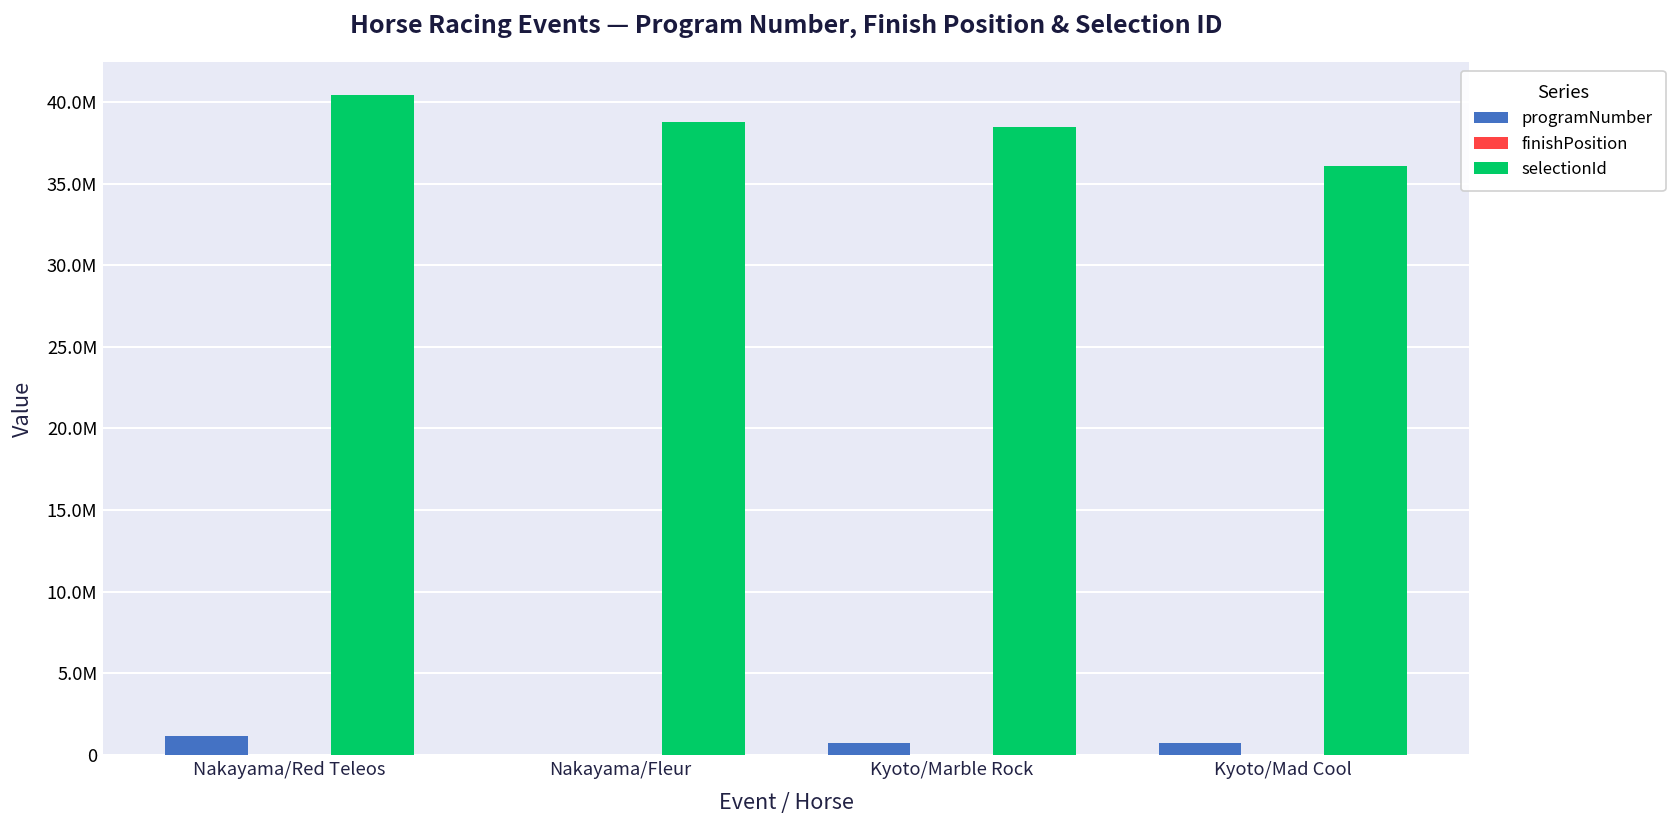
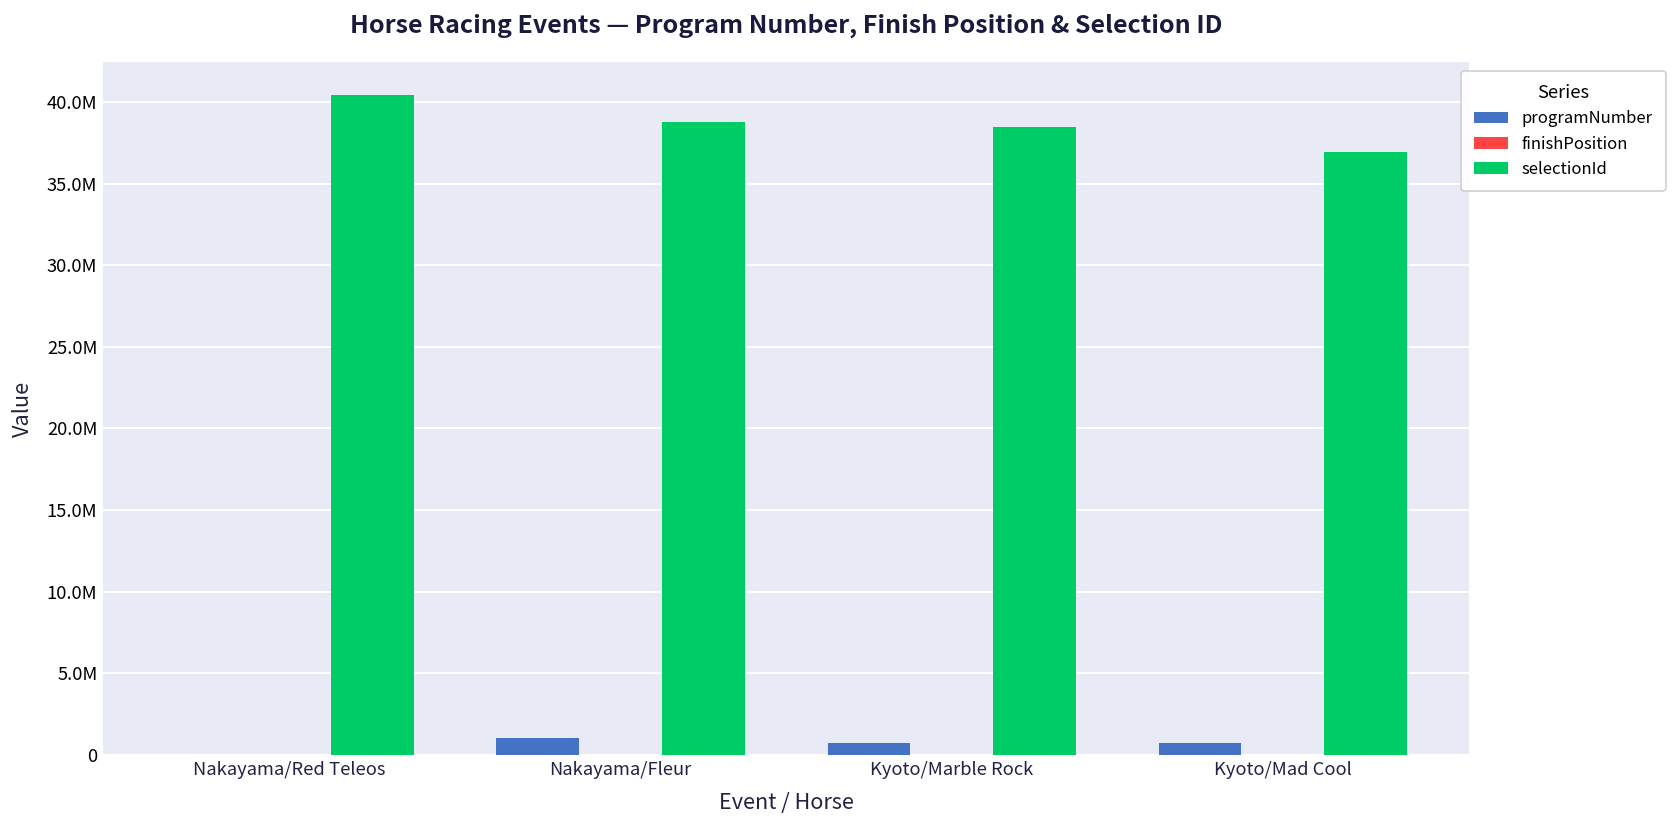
  {
    "programNumber": {
-     "Nakayama/Red Teleos": 1100000,
-     "Nakayama/Fleur": 0,
+     "Nakayama/Red Teleos": 0,
+     "Nakayama/Fleur": 1100000,
      "Kyoto/Marble Rock": 700000,
      "Kyoto/Mad Cool": 700000
    },
    "selectionId": {
      "Nakayama/Red Teleos": 40400000,
      "Nakayama/Fleur": 38700000,
      "Kyoto/Marble Rock": 38400000,
-     "Kyoto/Mad Cool": 36000000
+     "Kyoto/Mad Cool": 36900000
    }
  }
